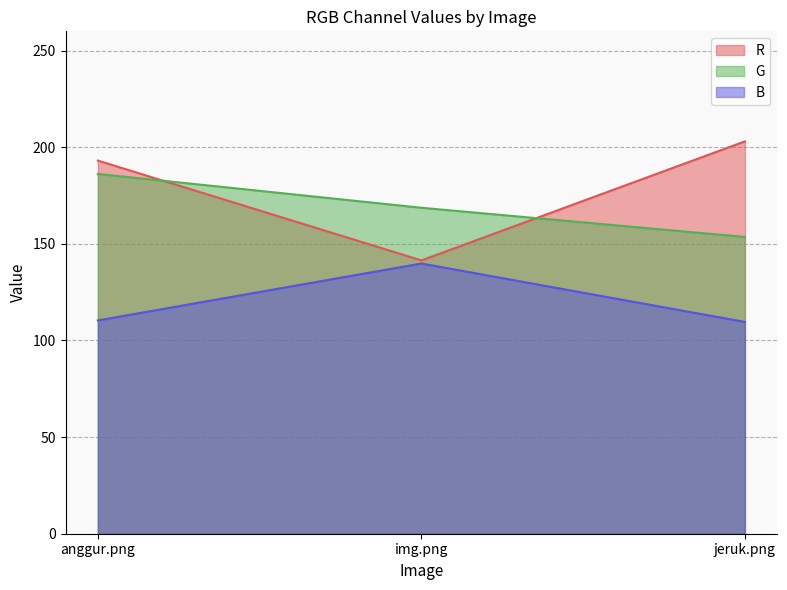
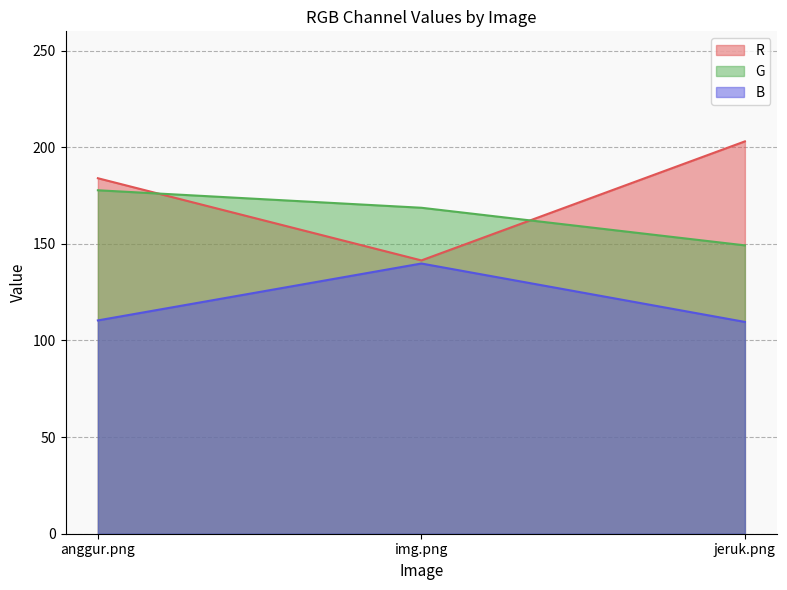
  {
    "R": {
-     "anggur.png": 193,
+     "anggur.png": 184,
      "img.png": 141,
      "jeruk.png": 203
    },
    "G": {
-     "anggur.png": 186,
+     "anggur.png": 178,
      "img.png": 169,
-     "jeruk.png": 154
+     "jeruk.png": 149
    },
    "B": {
      "anggur.png": 110,
      "img.png": 140,
      "jeruk.png": 110
    }
  }
